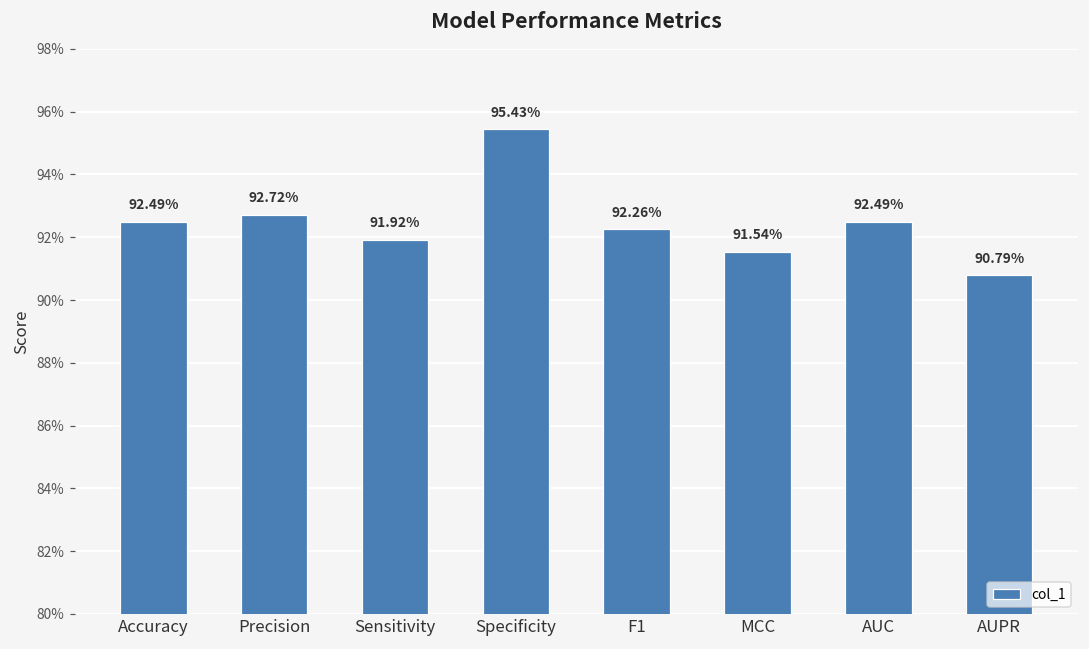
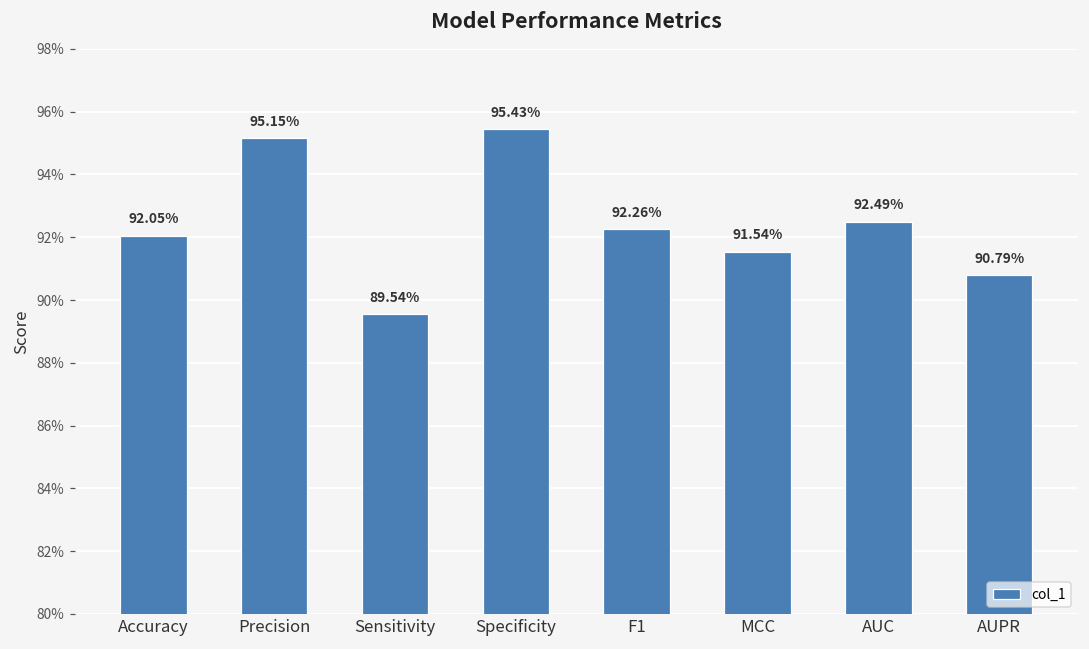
  {
-   "Accuracy": "92.49%",
-   "Precision": "92.72%",
-   "Sensitivity": "91.92%",
+   "Accuracy": "92.05%",
+   "Precision": "95.15%",
+   "Sensitivity": "89.54%",
    "Specificity": "95.43%",
    "F1": "92.26%",
    "MCC": "91.54%",
    "AUC": "92.49%",
    "AUPR": "90.79%"
  }
